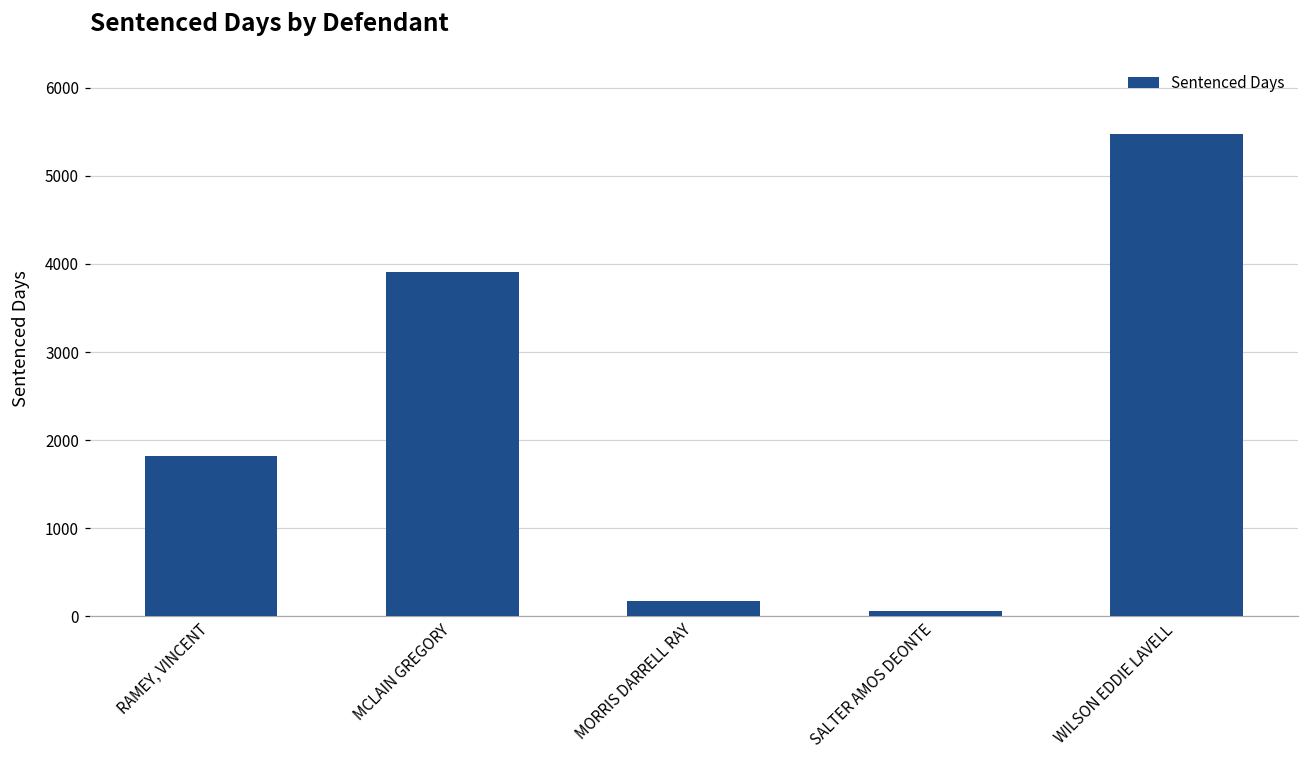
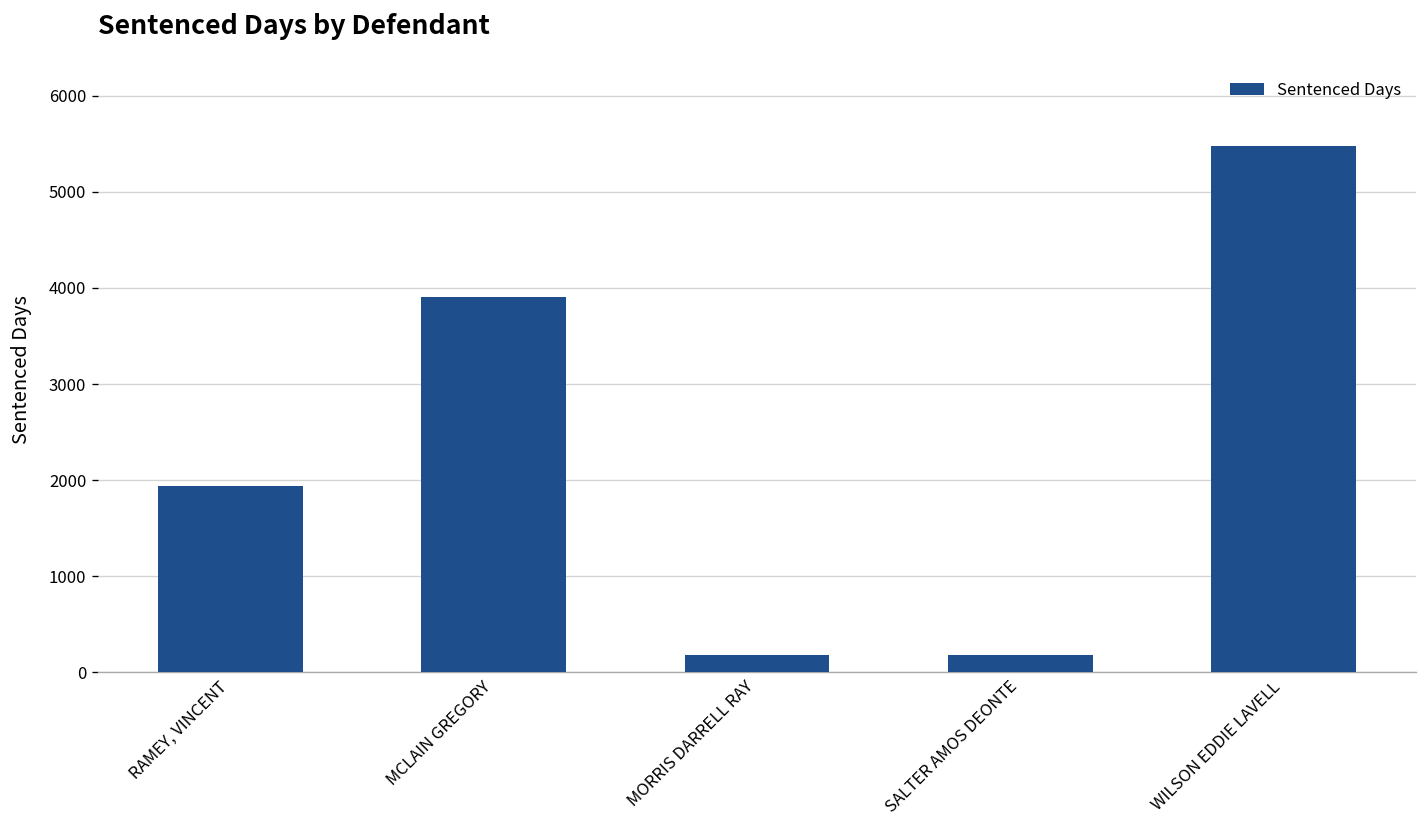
  {
-   "RAMEY, VINCENT": 1800,
+   "RAMEY, VINCENT": 1900,
    "MCLAIN GREGORY": 3900,
    "MORRIS DARRELL RAY": 200,
-   "SALTER AMOS DEONTE": 100,
+   "SALTER AMOS DEONTE": 200,
    "WILSON EDDIE LAVELL": 5500
  }
